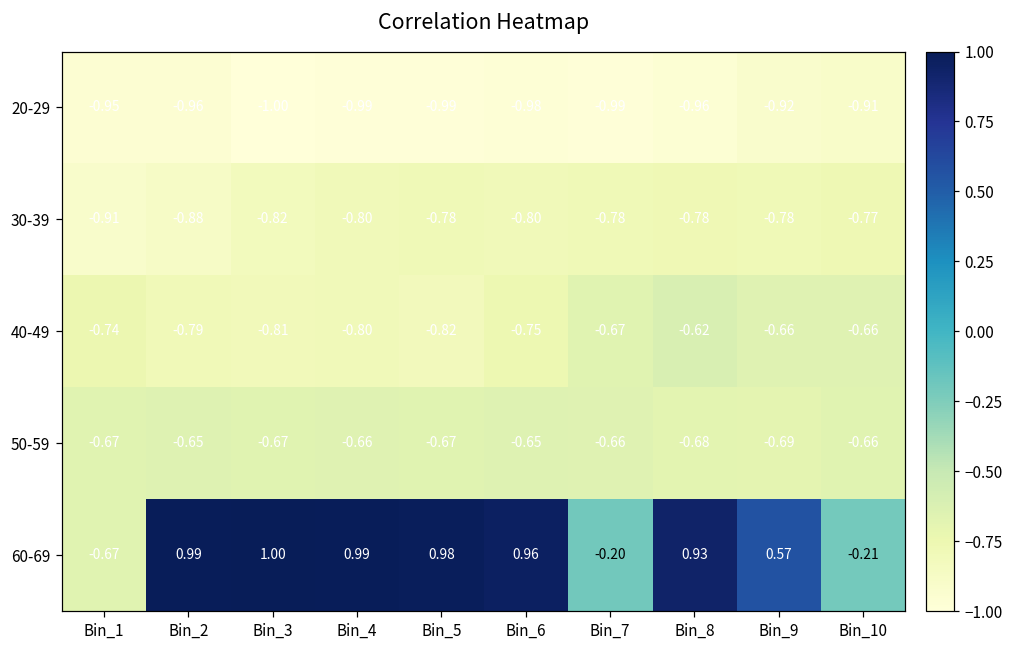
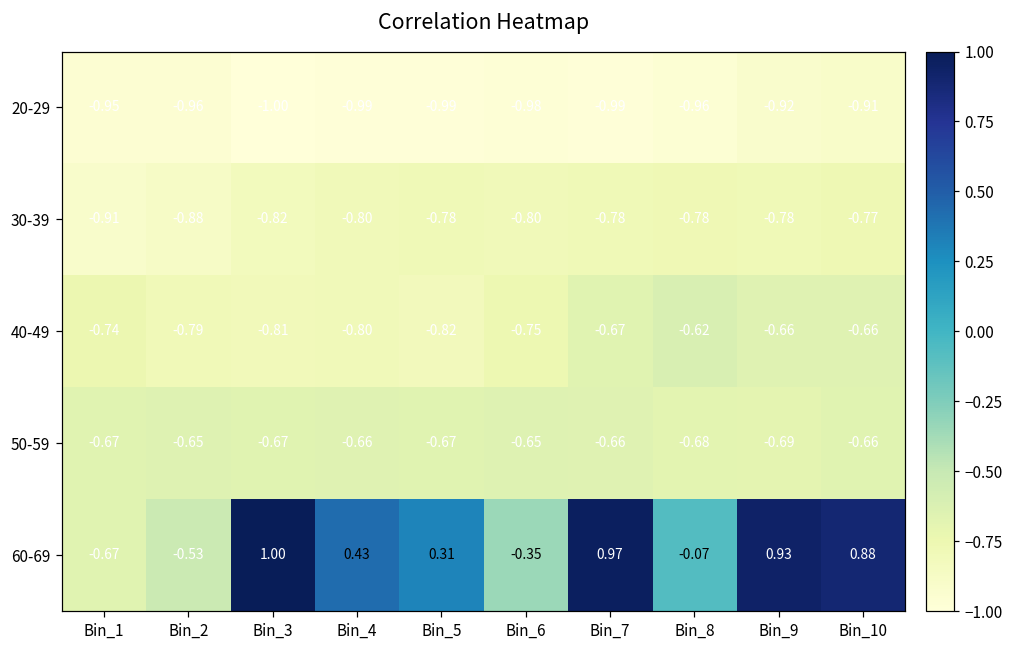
  {
    "20-29": {
      "Bin_9": -0.92,
      "Bin_10": -0.91
    },
    "30-39": {
      "Bin_1": -0.91,
      "Bin_2": -0.88,
      "Bin_3": -0.82,
      "Bin_4": -0.80,
      "Bin_5": -0.78,
      "Bin_6": -0.80,
      "Bin_7": -0.78,
      "Bin_8": -0.78,
      "Bin_9": -0.78,
      "Bin_10": -0.77
    },
    "40-49": {
      "Bin_1": -0.74,
      "Bin_2": -0.79,
      "Bin_3": -0.81,
      "Bin_4": -0.80,
      "Bin_5": -0.82,
      "Bin_6": -0.75,
      "Bin_7": -0.67,
      "Bin_8": -0.62,
      "Bin_9": -0.66,
      "Bin_10": -0.66
    },
    "50-59": {
      "Bin_1": -0.67,
      "Bin_2": -0.65,
      "Bin_3": -0.67,
      "Bin_4": -0.66,
      "Bin_5": -0.67,
      "Bin_6": -0.65,
      "Bin_7": -0.66,
      "Bin_8": -0.68,
      "Bin_9": -0.69,
      "Bin_10": -0.66
    },
    "60-69": {
      "Bin_1": -0.67,
-     "Bin_2": 0.99,
+     "Bin_2": -0.53,
      "Bin_3": 1.00,
-     "Bin_4": 0.99,
-     "Bin_5": 0.98,
-     "Bin_6": 0.96,
-     "Bin_7": -0.20,
-     "Bin_8": 0.93,
-     "Bin_9": 0.57,
-     "Bin_10": -0.21
+     "Bin_4": 0.43,
+     "Bin_5": 0.31,
+     "Bin_6": -0.35,
+     "Bin_7": 0.97,
+     "Bin_8": -0.07,
+     "Bin_9": 0.93,
+     "Bin_10": 0.88
    }
  }
